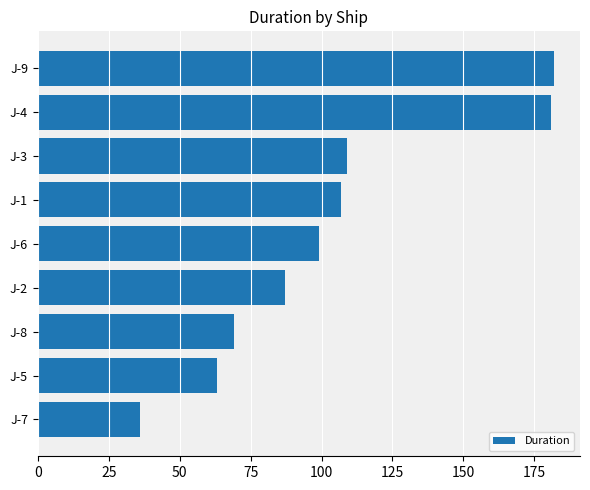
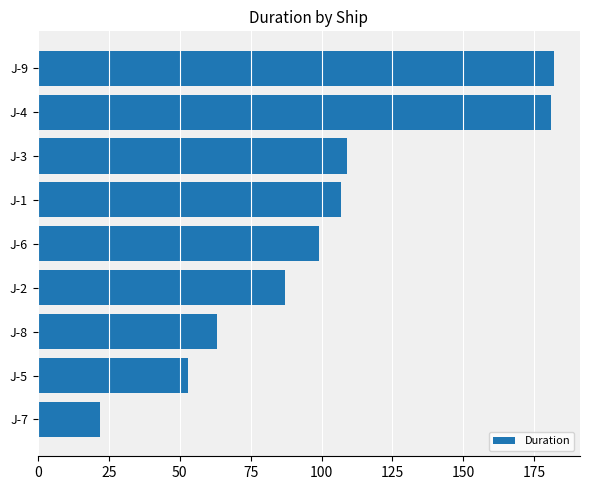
  {
    "J-9": 182,
    "J-4": 181,
    "J-3": 109,
    "J-1": 107,
    "J-6": 99,
    "J-2": 87,
-   "J-8": 69,
-   "J-5": 63,
-   "J-7": 36
+   "J-8": 63,
+   "J-5": 53,
+   "J-7": 22
  }
